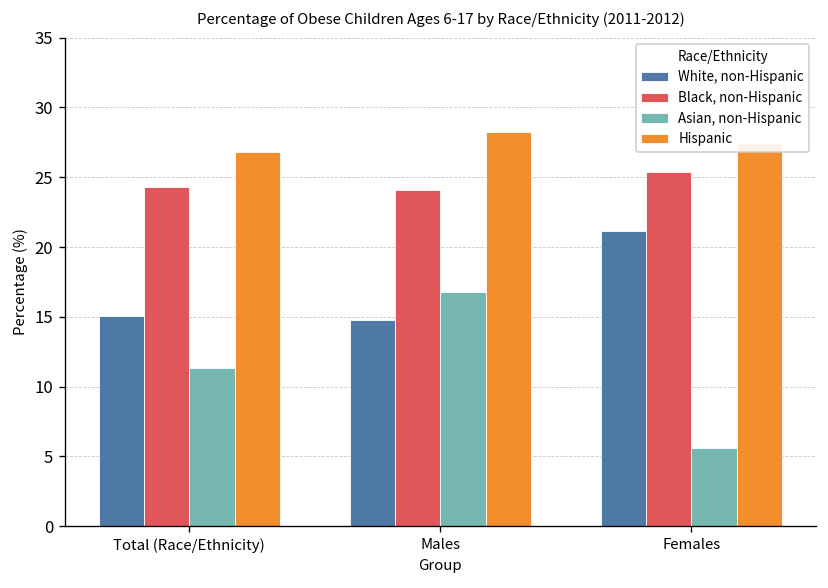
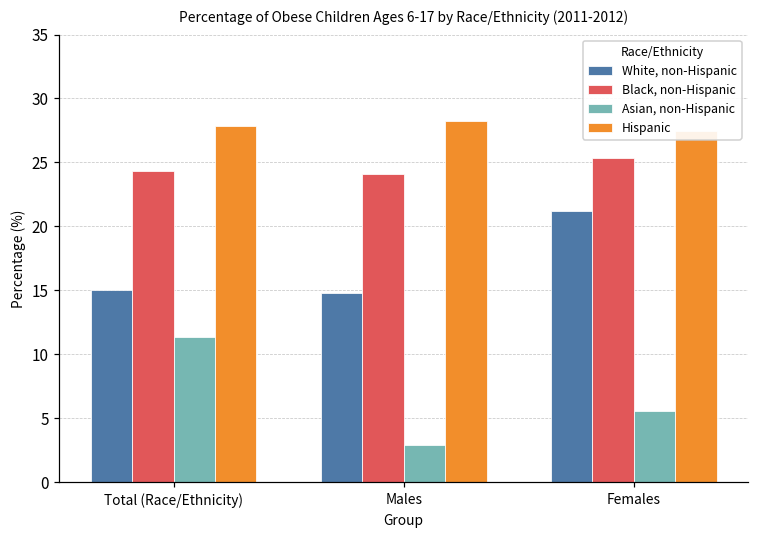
  {
    "White, non-Hispanic": {
      "Total (Race/Ethnicity)": 15.0,
      "Males": 14.8,
      "Females": 21.2
    },
    "Black, non-Hispanic": {
      "Total (Race/Ethnicity)": 24.3,
      "Males": 24.1,
      "Females": 25.4
    },
    "Asian, non-Hispanic": {
      "Total (Race/Ethnicity)": 11.3,
-     "Males": 16.8,
+     "Males": 2.9,
      "Females": 5.6
    },
    "Hispanic": {
-     "Total (Race/Ethnicity)": 26.8,
+     "Total (Race/Ethnicity)": 27.8,
      "Males": 28.2,
      "Females": 27.4
    }
  }
